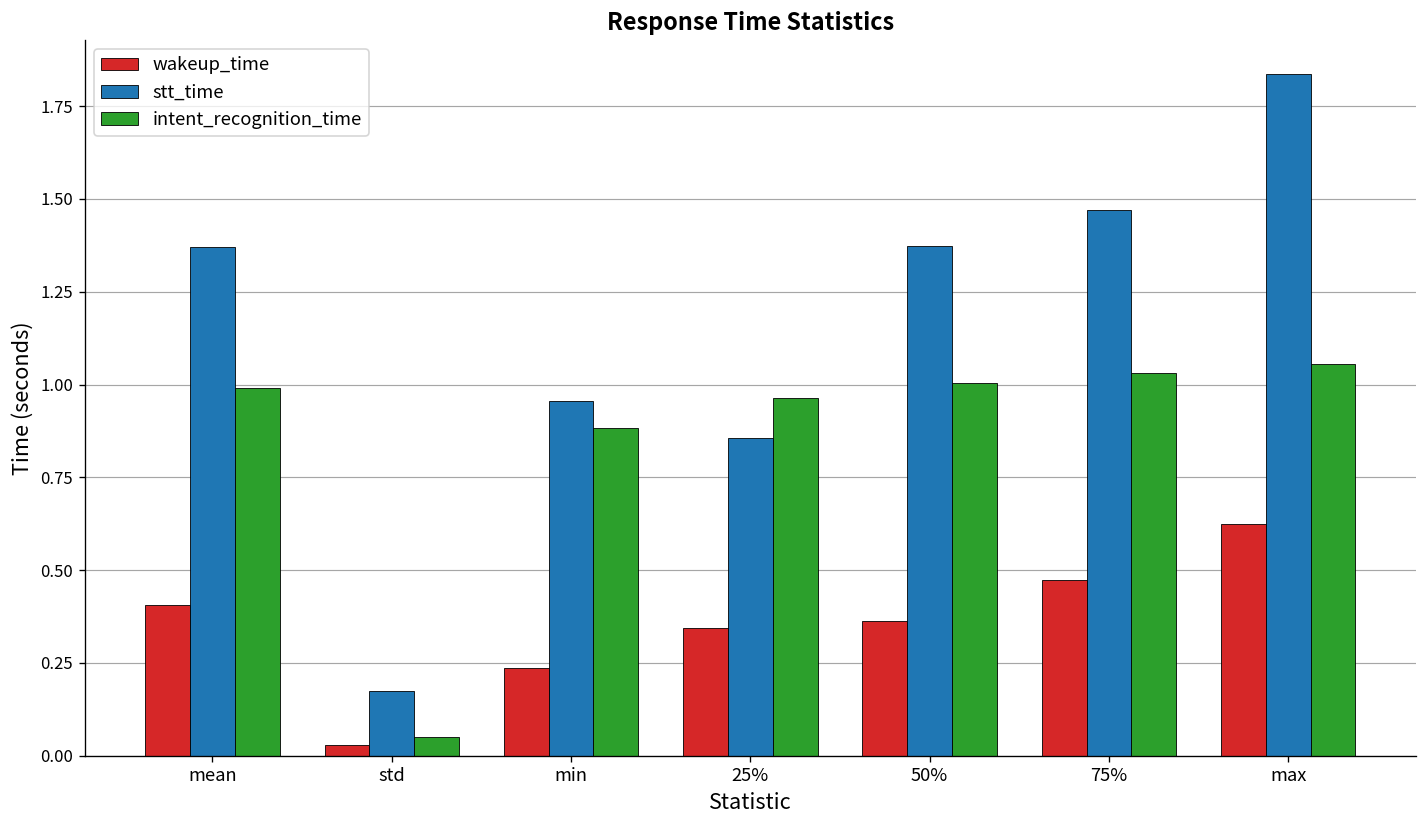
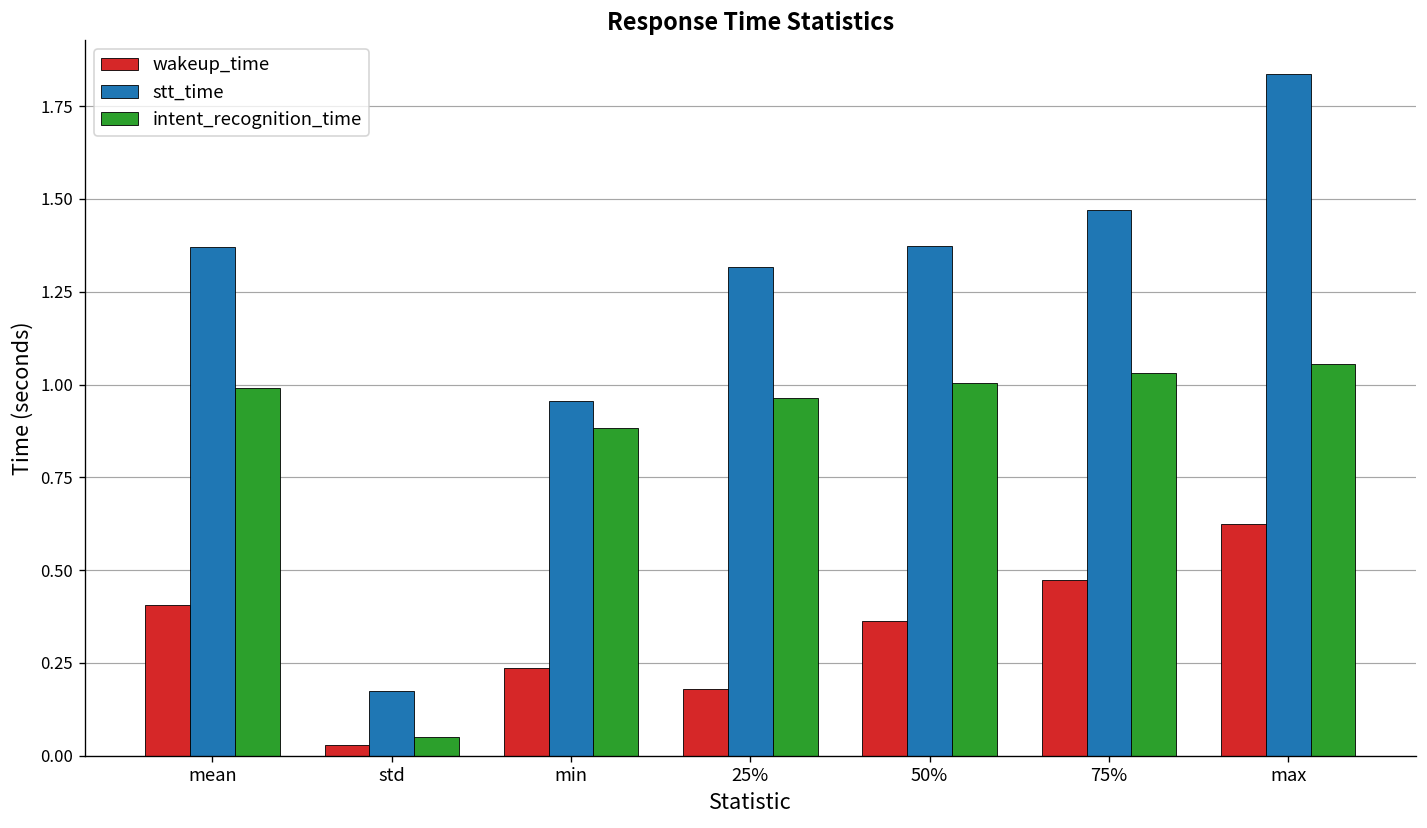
  {
    "wakeup_time": {
      "mean": 0.41,
      "std": 0.03,
      "min": 0.24,
-     "25%": 0.35,
+     "25%": 0.18,
      "50%": 0.36,
      "75%": 0.47,
      "max": 0.62
    },
    "stt_time": {
      "mean": 1.37,
      "std": 0.17,
      "min": 0.96,
-     "25%": 0.85,
+     "25%": 1.32,
      "50%": 1.37,
      "75%": 1.47,
      "max": 1.84
    },
    "intent_recognition_time": {
      "mean": 0.99,
      "std": 0.05,
      "min": 0.88,
      "25%": 0.96,
      "50%": 1.01,
      "75%": 1.03,
      "max": 1.06
    }
  }
